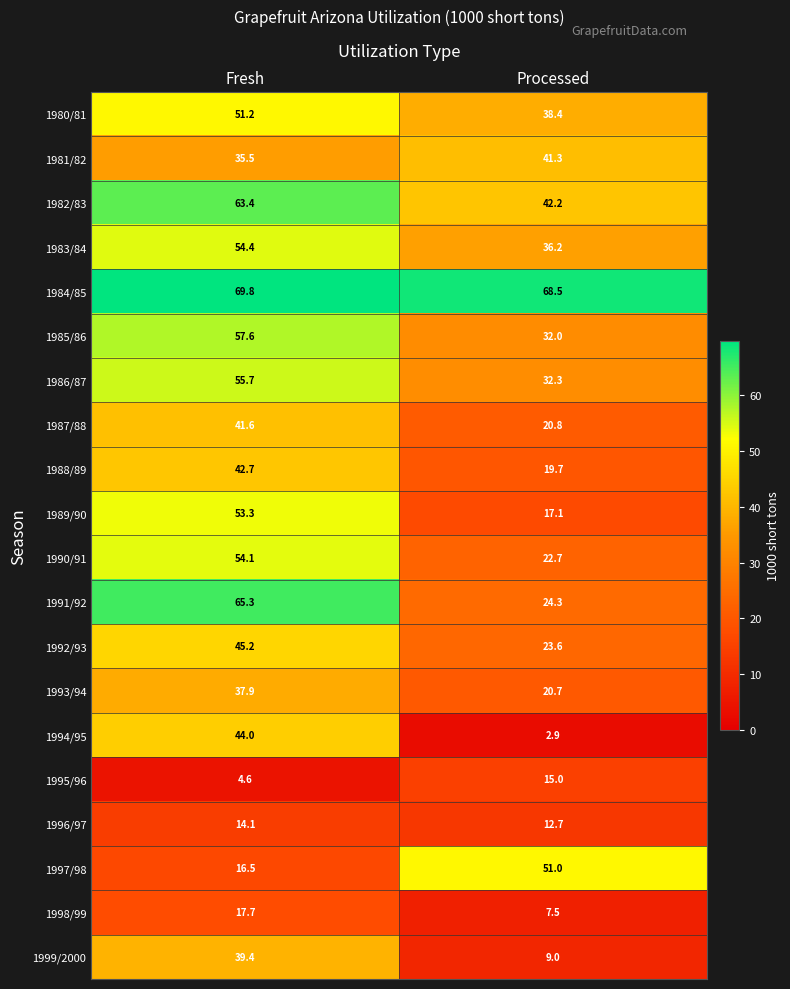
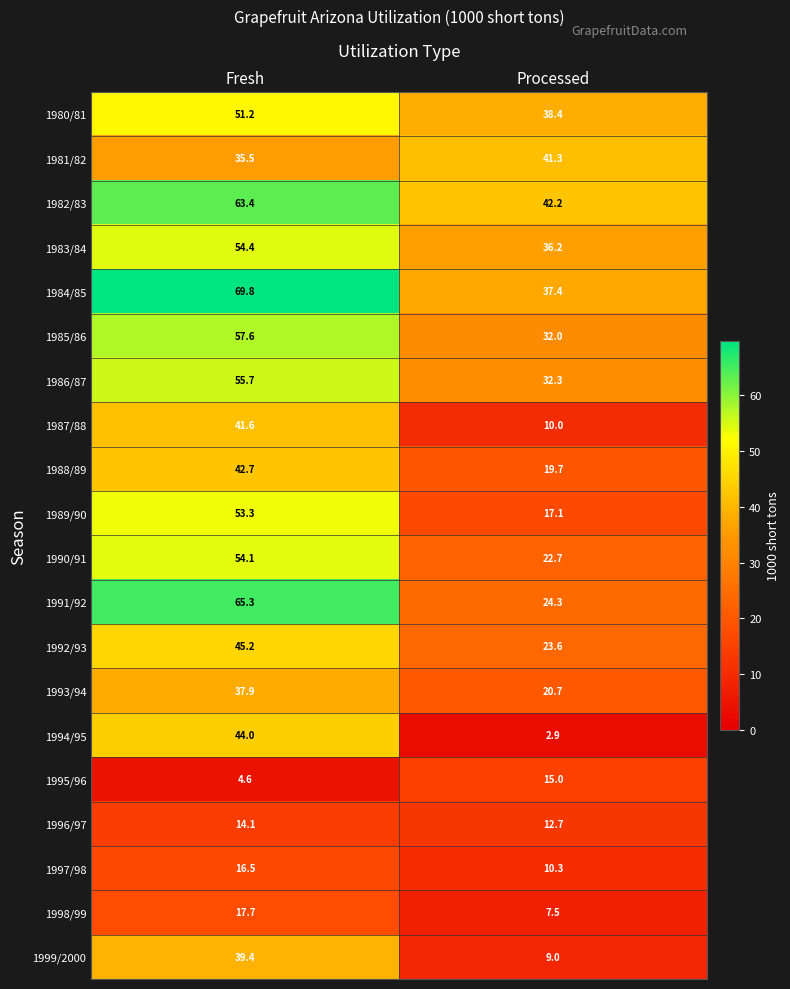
  {
    "1980/81": {
      "Fresh": 51.2,
      "Processed": 38.4
    },
    "1981/82": {
      "Fresh": 35.5,
      "Processed": 41.3
    },
    "1982/83": {
      "Fresh": 63.4,
      "Processed": 42.2
    },
    "1983/84": {
      "Fresh": 54.4,
      "Processed": 36.2
    },
    "1984/85": {
      "Fresh": 69.8,
-     "Processed": 68.5
+     "Processed": 37.4
    },
    "1985/86": {
      "Fresh": 57.6,
      "Processed": 32.0
    },
    "1986/87": {
      "Fresh": 55.7,
      "Processed": 32.3
    },
    "1987/88": {
      "Fresh": 41.6,
-     "Processed": 20.8
+     "Processed": 10.0
    },
    "1988/89": {
      "Fresh": 42.7,
      "Processed": 19.7
    },
    "1989/90": {
      "Fresh": 53.3,
      "Processed": 17.1
    },
    "1990/91": {
      "Fresh": 54.1,
      "Processed": 22.7
    },
    "1991/92": {
      "Fresh": 65.3,
      "Processed": 24.3
    },
    "1992/93": {
      "Fresh": 45.2,
      "Processed": 23.6
    },
    "1993/94": {
      "Fresh": 37.9,
      "Processed": 20.7
    },
    "1994/95": {
      "Fresh": 44.0,
      "Processed": 2.9
    },
    "1995/96": {
      "Fresh": 4.6,
      "Processed": 15.0
    },
    "1996/97": {
      "Fresh": 14.1,
      "Processed": 12.7
    },
    "1997/98": {
      "Fresh": 16.5,
-     "Processed": 51.0
+     "Processed": 10.3
    },
    "1998/99": {
      "Fresh": 17.7,
      "Processed": 7.5
    },
    "1999/2000": {
      "Fresh": 39.4,
      "Processed": 9.0
    }
  }
